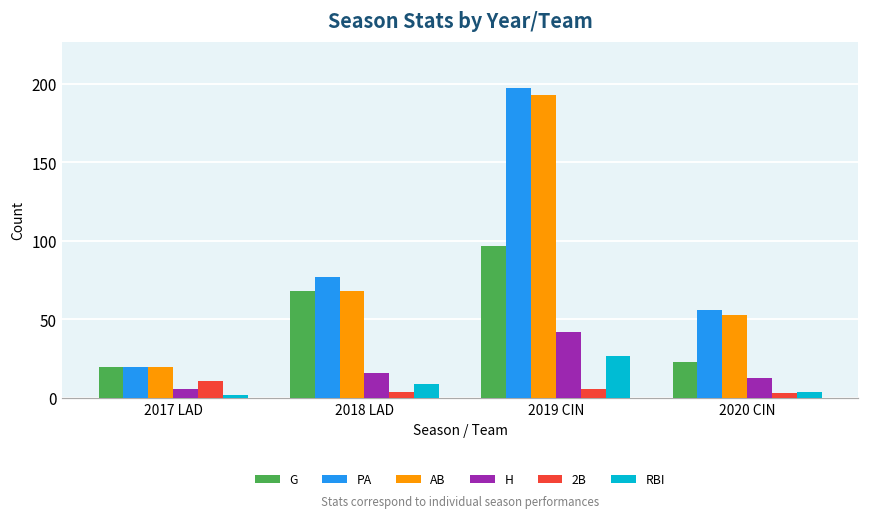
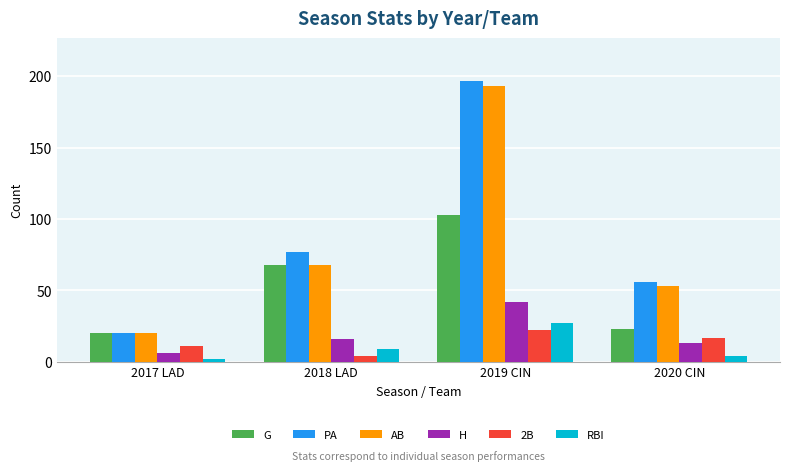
  {
    "G": {
      "2017 LAD": 20,
      "2018 LAD": 68,
-     "2019 CIN": 97,
+     "2019 CIN": 103,
      "2020 CIN": 23
    },
    "AB": {
      "2017 LAD": 20,
      "2018 LAD": 68,
      "2019 CIN": 193,
      "2020 CIN": 53
    },
    "H": {
      "2017 LAD": 6,
      "2018 LAD": 16,
      "2019 CIN": 42,
      "2020 CIN": 13
    },
    "2B": {
      "2017 LAD": 11,
      "2018 LAD": 4,
-     "2019 CIN": 6,
-     "2020 CIN": 3
+     "2019 CIN": 22,
+     "2020 CIN": 17
    }
  }
